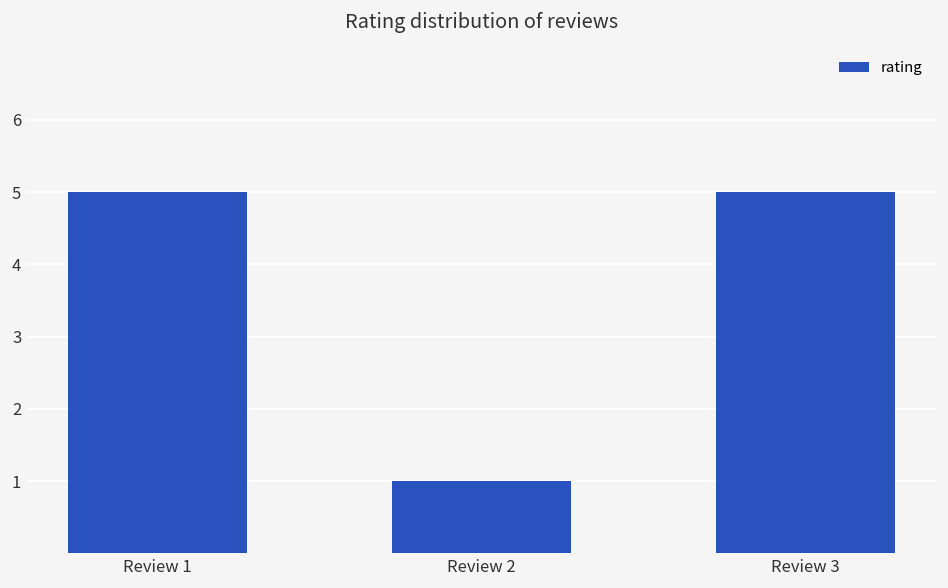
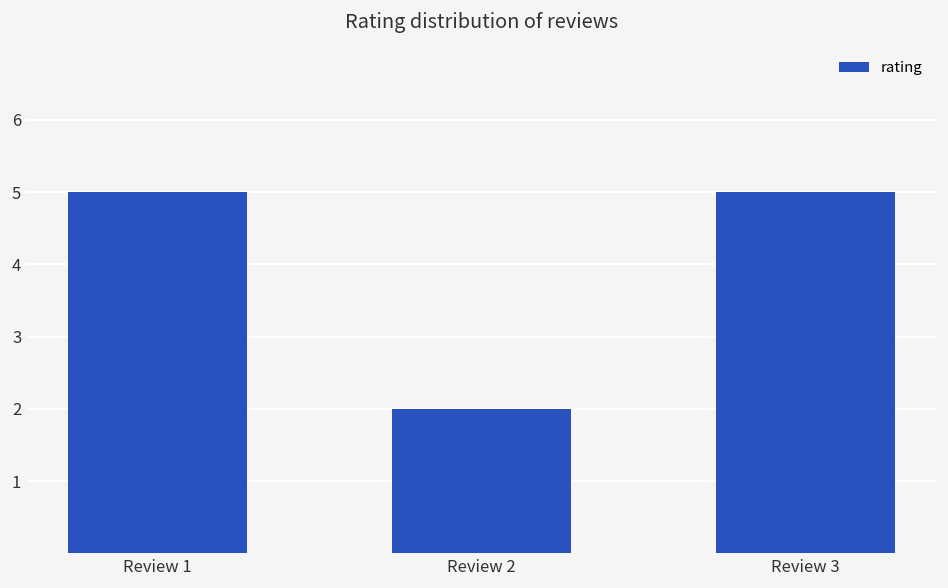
  {
    "Review 1": 5,
-   "Review 2": 1,
+   "Review 2": 2,
    "Review 3": 5
  }
